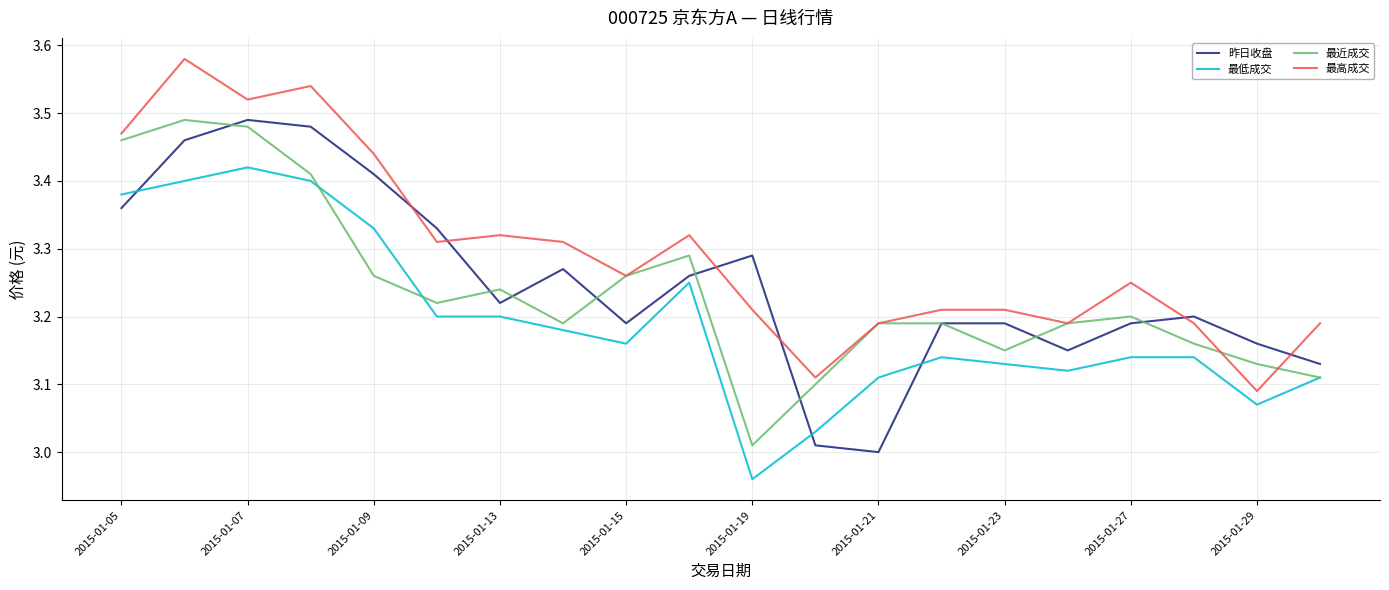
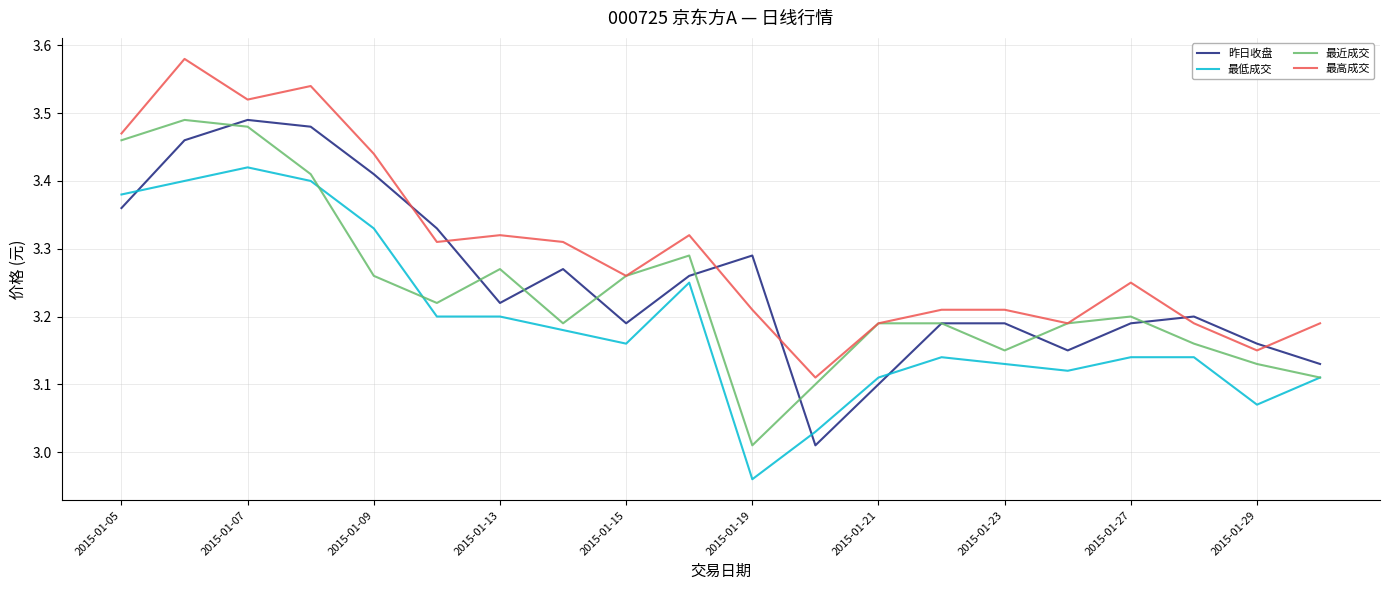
  {
    "昨日收盘": {
      "2015-01-05": 3.36,
      "2015-01-07": 3.49,
      "2015-01-09": 3.41,
      "2015-01-13": 3.22,
      "2015-01-15": 3.19,
      "2015-01-19": 3.29,
-     "2015-01-21": 3.0,
+     "2015-01-21": 3.1,
      "2015-01-23": 3.19,
      "2015-01-27": 3.19,
      "2015-01-29": 3.16
    },
    "最低成交": {
      "2015-01-05": 3.38,
      "2015-01-07": 3.42,
      "2015-01-09": 3.33,
      "2015-01-13": 3.20,
      "2015-01-15": 3.16,
      "2015-01-19": 2.96,
      "2015-01-21": 3.11,
      "2015-01-23": 3.13,
      "2015-01-27": 3.14,
      "2015-01-29": 3.07
    },
    "最近成交": {
      "2015-01-05": 3.46,
      "2015-01-07": 3.48,
      "2015-01-09": 3.26,
-     "2015-01-13": 3.24,
+     "2015-01-13": 3.27,
      "2015-01-19": 3.01,
      "2015-01-23": 3.15,
      "2015-01-27": 3.20,
      "2015-01-29": 3.13
    },
    "最高成交": {
      "2015-01-05": 3.47,
      "2015-01-07": 3.52,
      "2015-01-09": 3.44,
      "2015-01-13": 3.32,
      "2015-01-19": 3.21,
      "2015-01-23": 3.21,
      "2015-01-27": 3.25,
-     "2015-01-29": 3.09
+     "2015-01-29": 3.15
    }
  }
